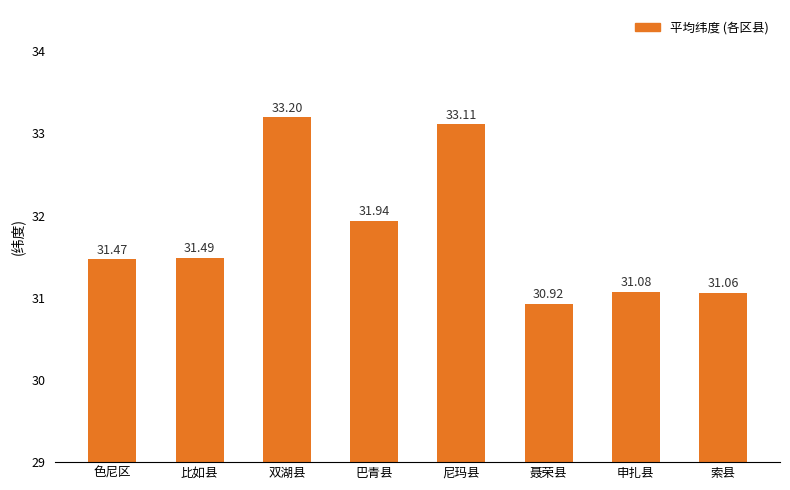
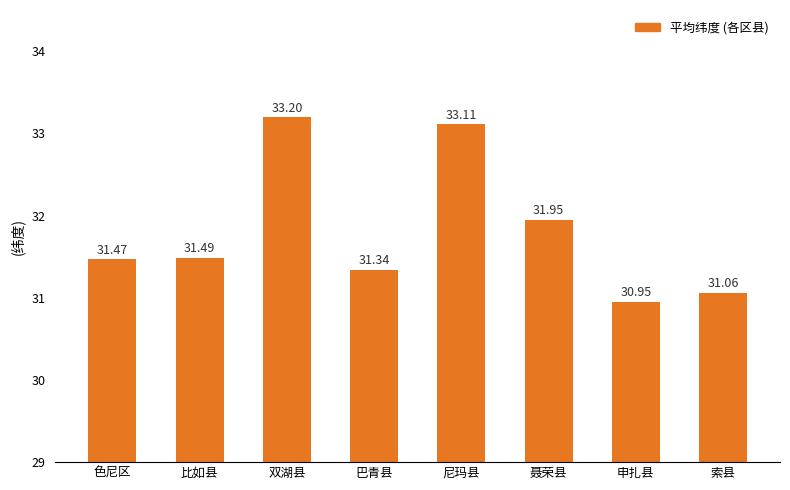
  {
    "色尼区": 31.47,
    "比如县": 31.49,
    "双湖县": 33.20,
-   "巴青县": 31.94,
+   "巴青县": 31.34,
    "尼玛县": 33.11,
-   "聂荣县": 30.92,
-   "申扎县": 31.08,
+   "聂荣县": 31.95,
+   "申扎县": 30.95,
    "索县": 31.06
  }
